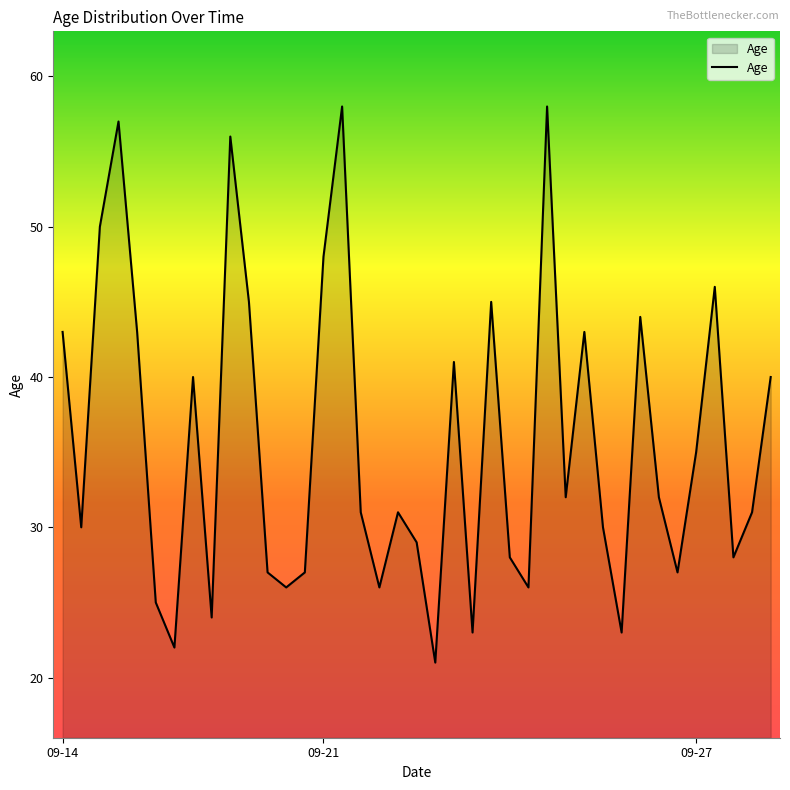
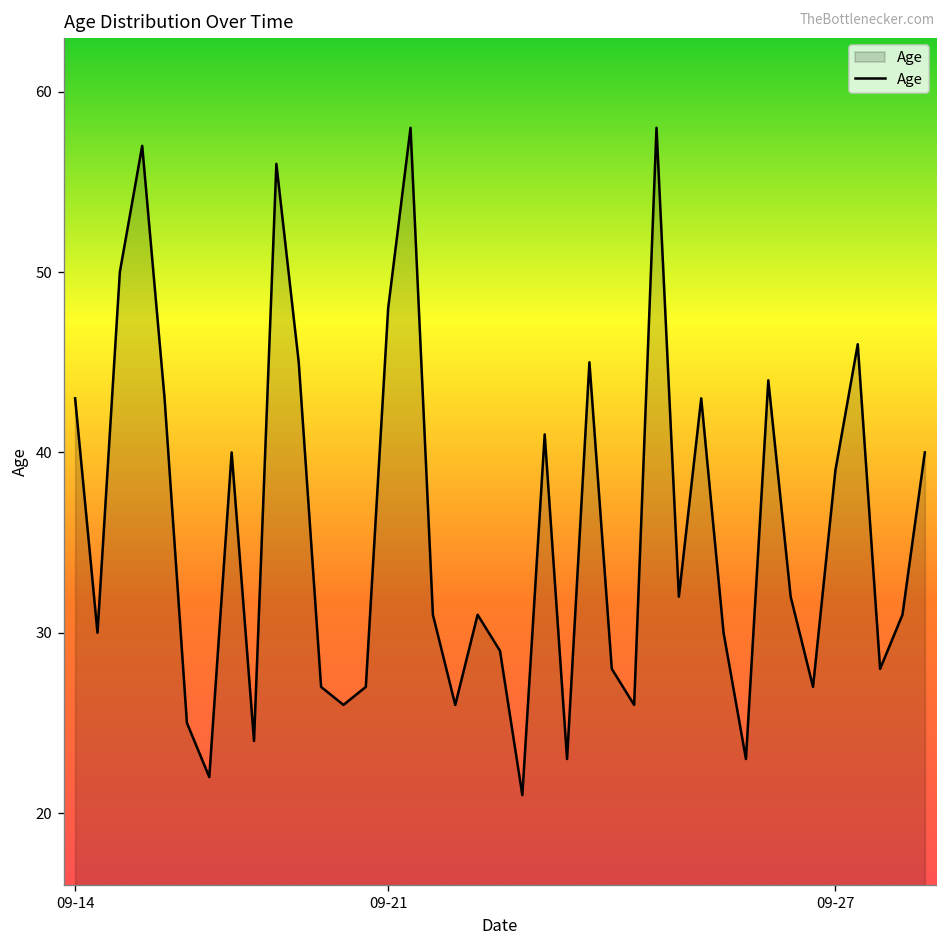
  {
    "09-14": 43,
    "09-21": 48,
-   "09-27": 35
+   "09-27": 39
  }
